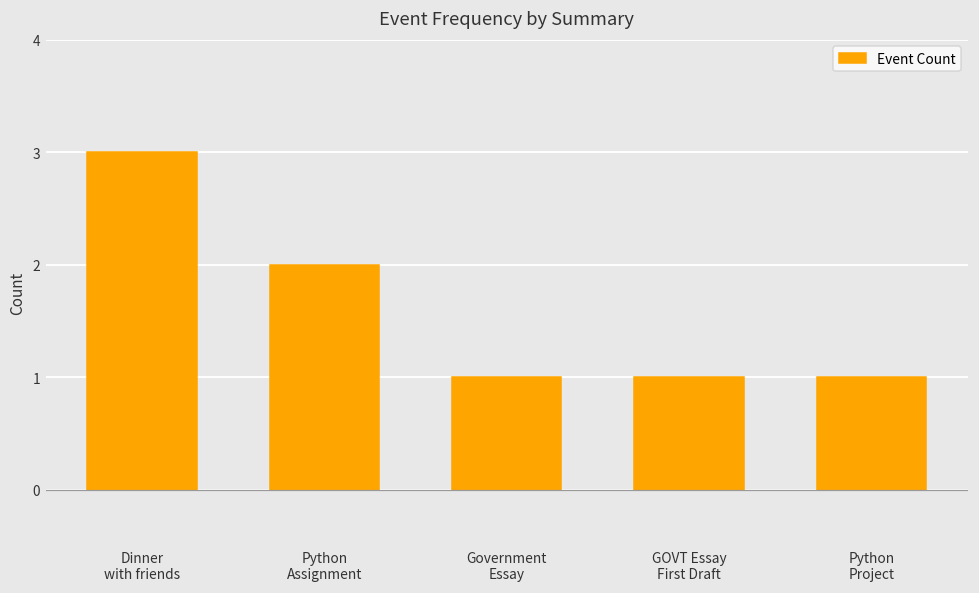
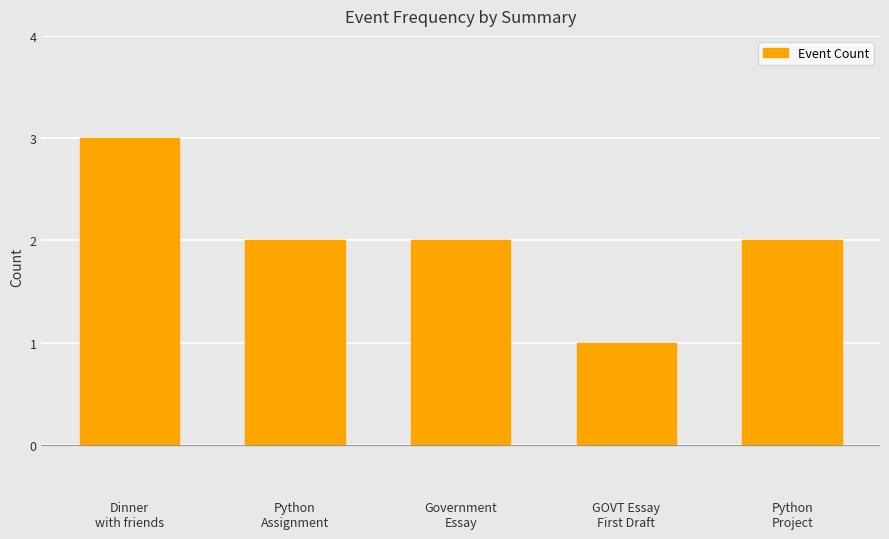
  {
    "Dinner with friends": 3,
    "Python Assignment": 2,
-   "Government Essay": 1,
+   "Government Essay": 2,
    "GOVT Essay First Draft": 1,
-   "Python Project": 1
+   "Python Project": 2
  }
